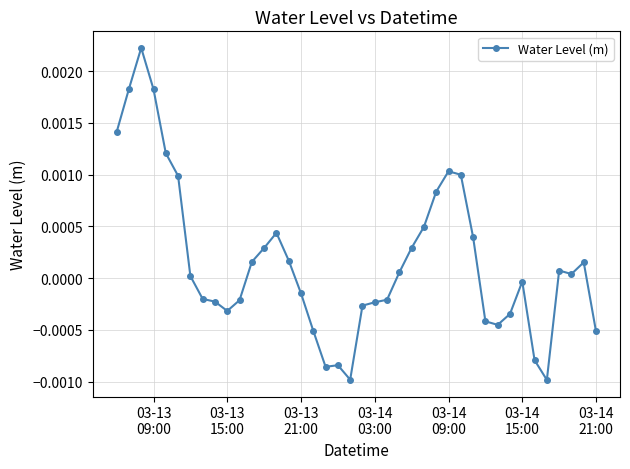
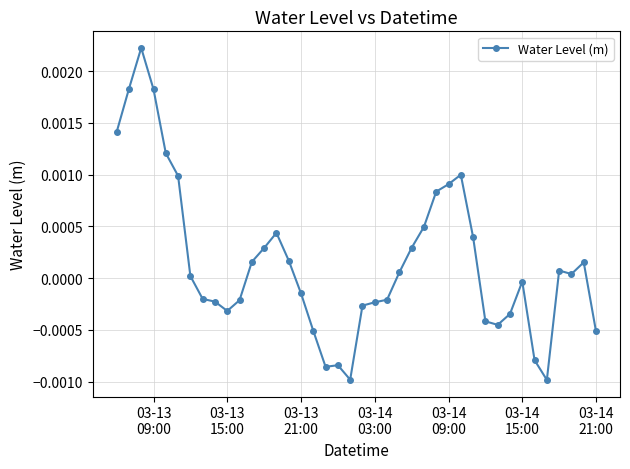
  {
    "03-13 09:00": 0.00182,
    "03-13 15:00": -0.00032,
    "03-13 21:00": -0.00015,
    "03-14 03:00": -0.00023,
-   "03-14 09:00": 0.00103,
+   "03-14 09:00": 0.00091,
    "03-14 15:00": -0.00003,
    "03-14 21:00": -0.00052
  }
